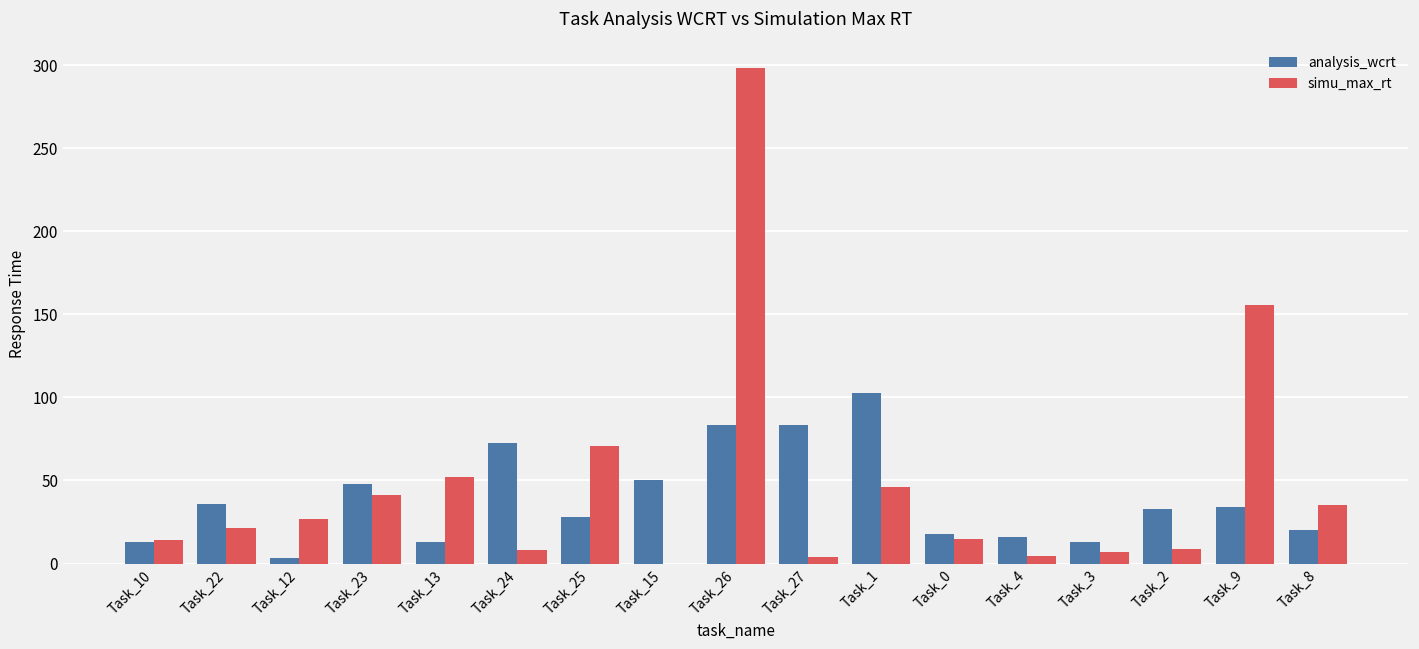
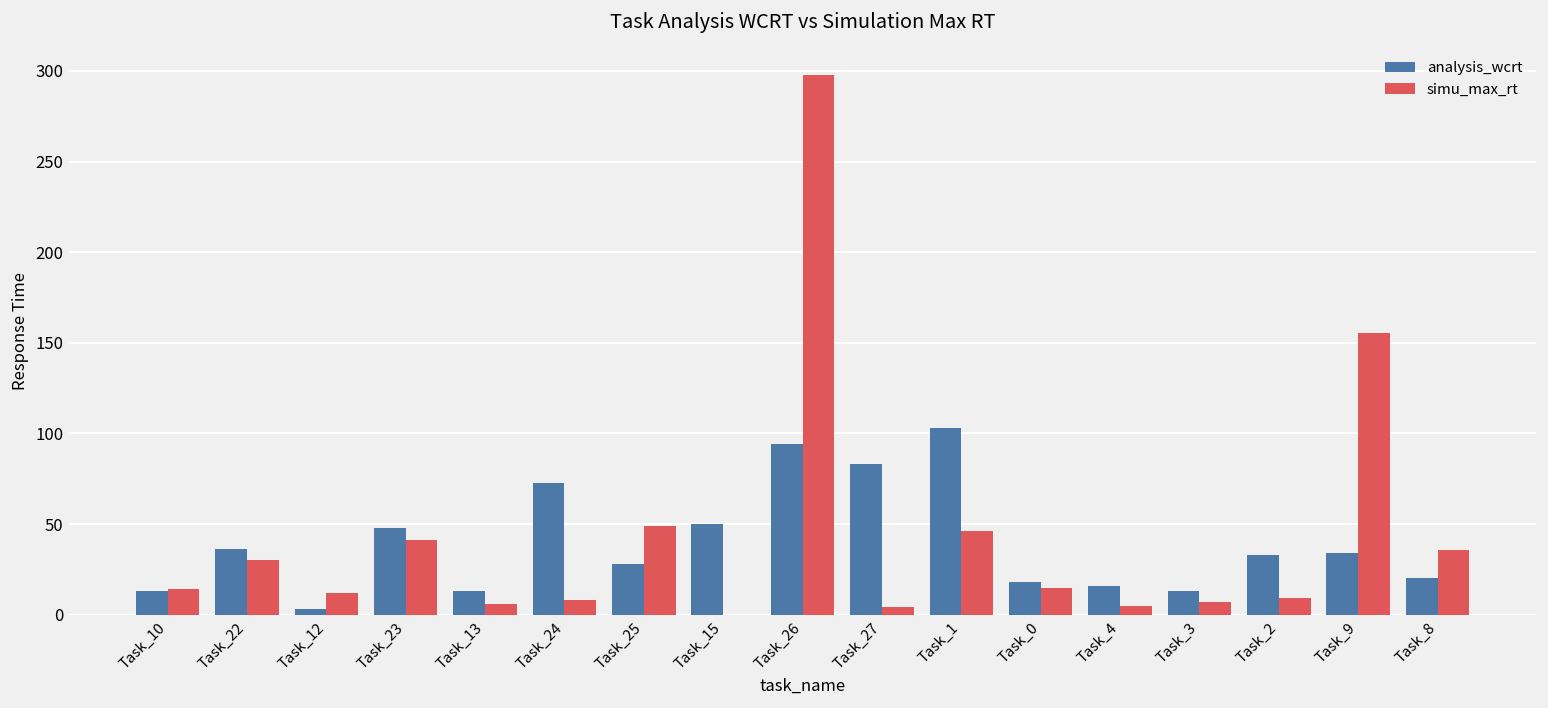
  {
    "analysis_wcrt": {
      "Task_10": 13,
      "Task_22": 36,
      "Task_12": 3,
      "Task_23": 48,
      "Task_13": 13,
      "Task_24": 73,
      "Task_25": 28,
      "Task_15": 50,
-     "Task_26": 84,
+     "Task_26": 94,
      "Task_27": 83,
      "Task_1": 103,
      "Task_0": 18,
      "Task_4": 16,
      "Task_3": 13,
      "Task_2": 33,
      "Task_9": 34,
      "Task_8": 20
    },
    "simu_max_rt": {
      "Task_10": 14,
-     "Task_22": 21,
-     "Task_12": 27,
+     "Task_22": 30,
+     "Task_12": 12,
      "Task_23": 41,
-     "Task_13": 52,
+     "Task_13": 6,
      "Task_24": 8,
-     "Task_25": 71,
+     "Task_25": 49,
      "Task_15": 0,
      "Task_26": 298,
      "Task_27": 4,
      "Task_1": 46,
      "Task_0": 15,
      "Task_4": 5,
      "Task_3": 7,
      "Task_2": 9,
      "Task_9": 155,
      "Task_8": 36
    }
  }
